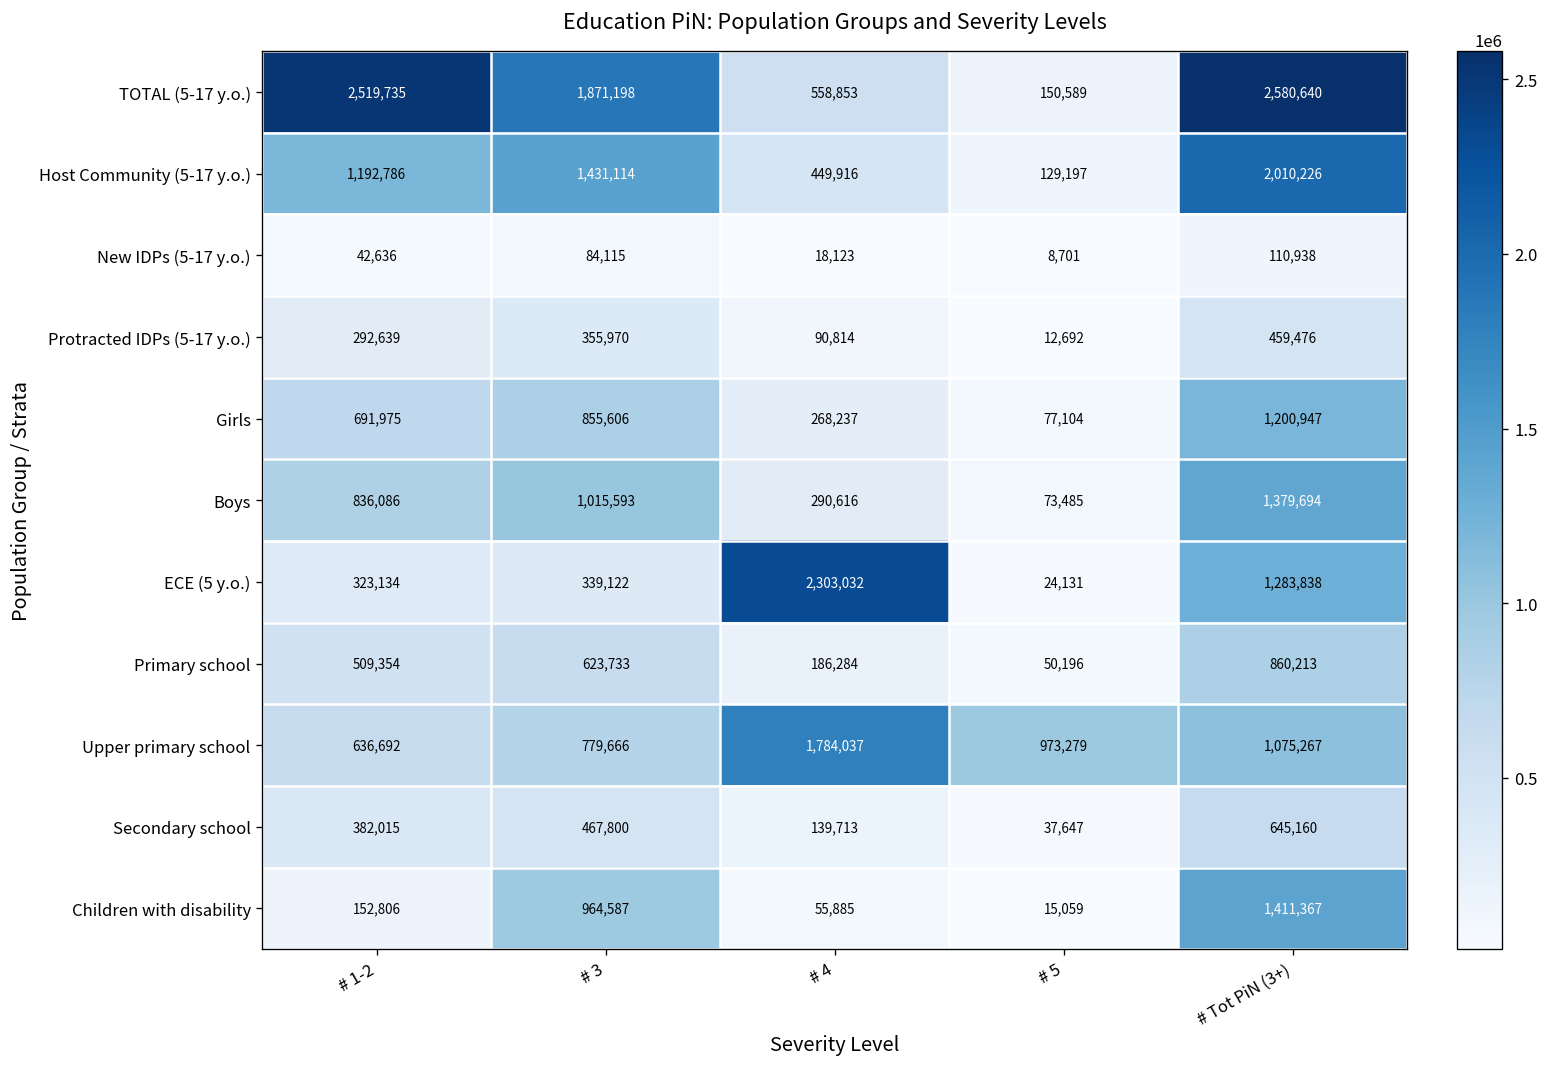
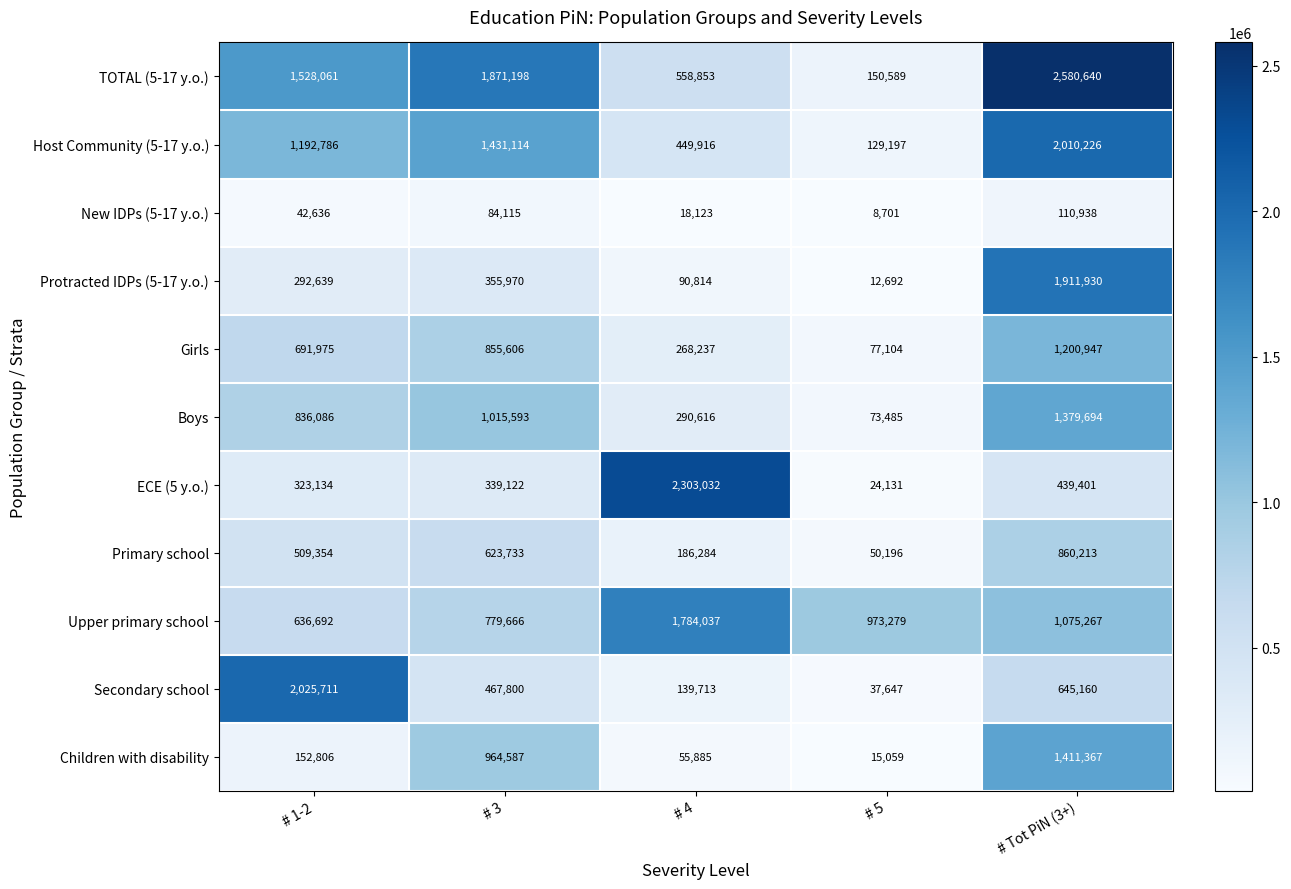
  {
    "TOTAL (5-17 y.o.)": {
-     "# 1-2": "2,519,735",
+     "# 1-2": "1,528,061",
      "# 3": "1,871,198",
      "# 4": "558,853",
      "# 5": "150,589",
      "# Tot PiN (3+)": "2,580,640"
    },
    "Host Community (5-17 y.o.)": {
      "# 1-2": "1,192,786",
      "# 3": "1,431,114",
      "# 4": "449,916",
      "# 5": "129,197",
      "# Tot PiN (3+)": "2,010,226"
    },
    "New IDPs (5-17 y.o.)": {
      "# 1-2": "42,636",
      "# 3": "84,115",
      "# 4": "18,123",
      "# 5": "8,701",
      "# Tot PiN (3+)": "110,938"
    },
    "Protracted IDPs (5-17 y.o.)": {
      "# 1-2": "292,639",
      "# 3": "355,970",
      "# 4": "90,814",
      "# 5": "12,692",
-     "# Tot PiN (3+)": "459,476"
+     "# Tot PiN (3+)": "1,911,930"
    },
    "Girls": {
      "# 1-2": "691,975",
      "# 3": "855,606",
      "# 4": "268,237",
      "# 5": "77,104",
      "# Tot PiN (3+)": "1,200,947"
    },
    "Boys": {
      "# 1-2": "836,086",
      "# 3": "1,015,593",
      "# 4": "290,616",
      "# 5": "73,485",
      "# Tot PiN (3+)": "1,379,694"
    },
    "ECE (5 y.o.)": {
      "# 1-2": "323,134",
      "# 3": "339,122",
      "# 4": "2,303,032",
      "# 5": "24,131",
-     "# Tot PiN (3+)": "1,283,838"
+     "# Tot PiN (3+)": "439,401"
    },
    "Primary school": {
      "# 1-2": "509,354",
      "# 3": "623,733",
      "# 4": "186,284",
      "# 5": "50,196",
      "# Tot PiN (3+)": "860,213"
    },
    "Upper primary school": {
      "# 1-2": "636,692",
      "# 3": "779,666",
      "# 4": "1,784,037",
      "# 5": "973,279",
      "# Tot PiN (3+)": "1,075,267"
    },
    "Secondary school": {
-     "# 1-2": "382,015",
+     "# 1-2": "2,025,711",
      "# 3": "467,800",
      "# 4": "139,713",
      "# 5": "37,647",
      "# Tot PiN (3+)": "645,160"
    },
    "Children with disability": {
      "# 1-2": "152,806",
      "# 3": "964,587",
      "# 4": "55,885",
      "# 5": "15,059",
      "# Tot PiN (3+)": "1,411,367"
    }
  }
